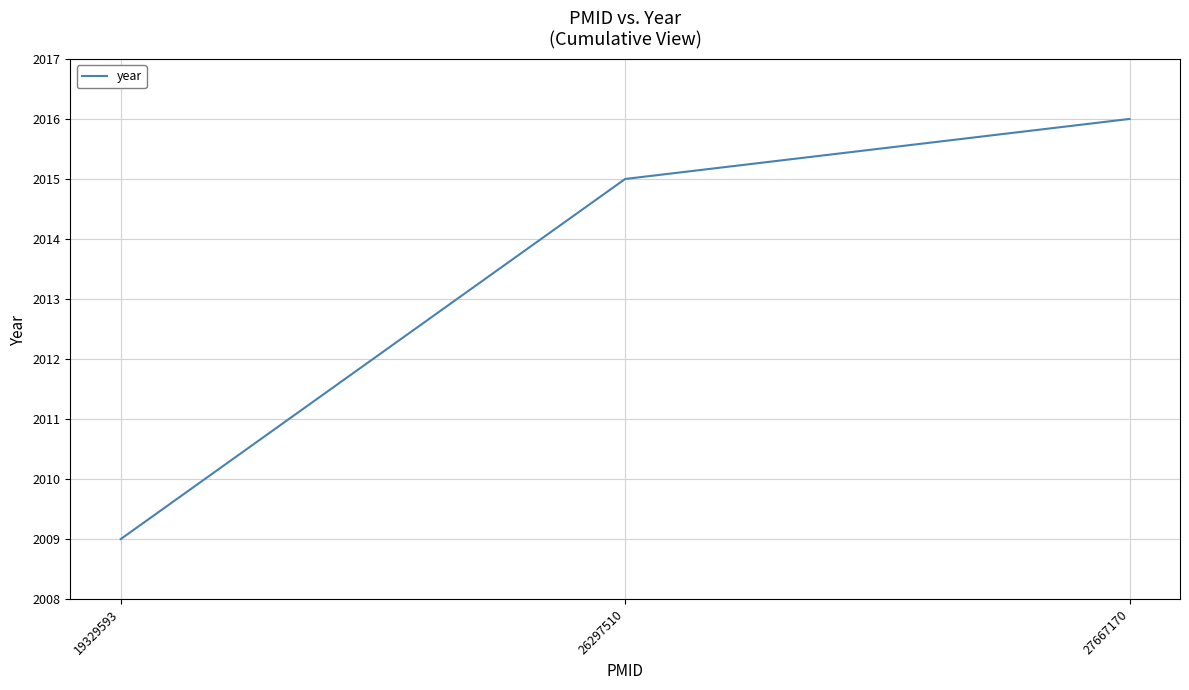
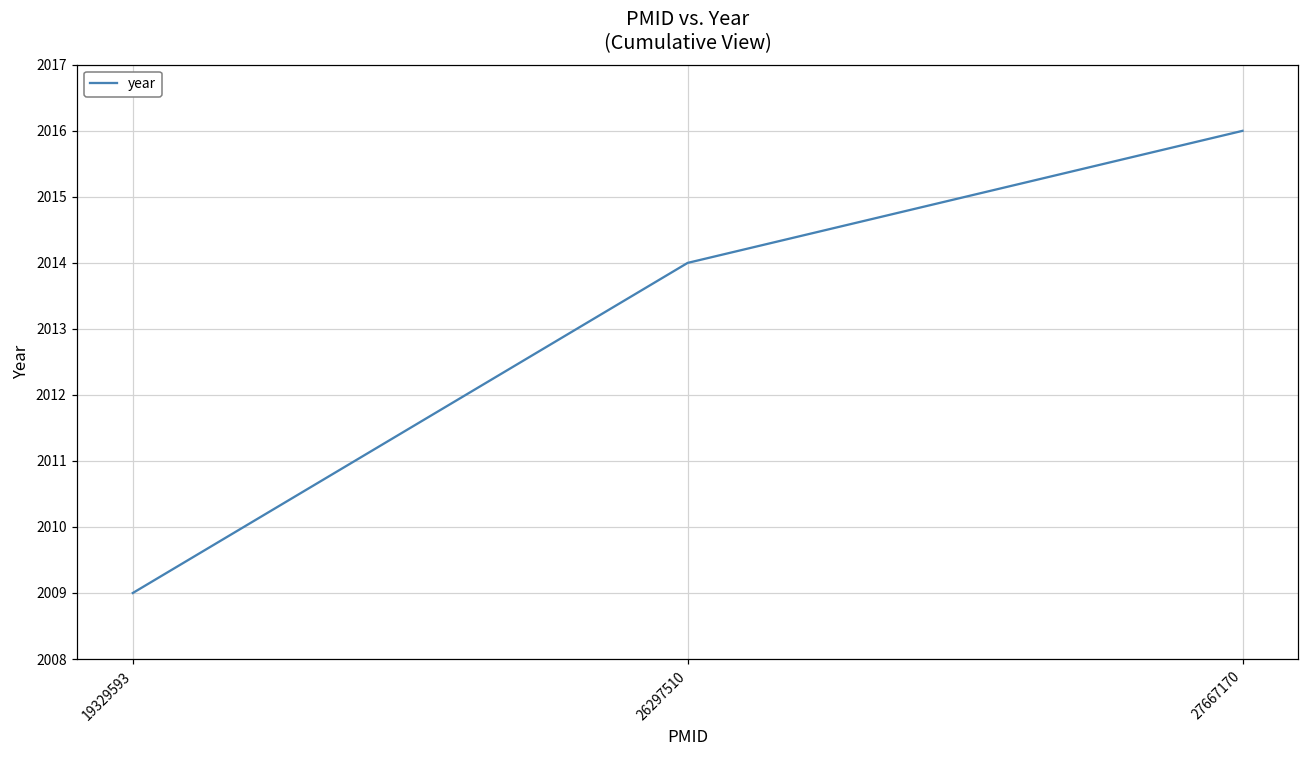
  {
    "19329593": 2009,
-   "26297510": 2015,
+   "26297510": 2014,
    "27667170": 2016
  }
